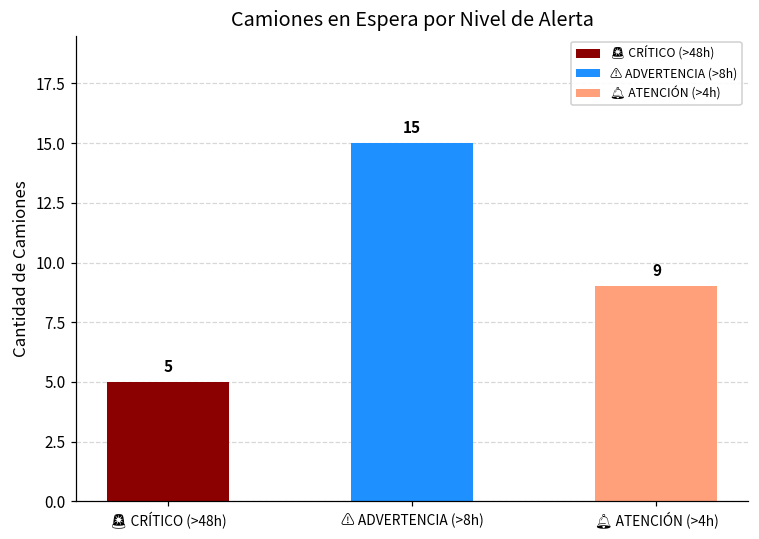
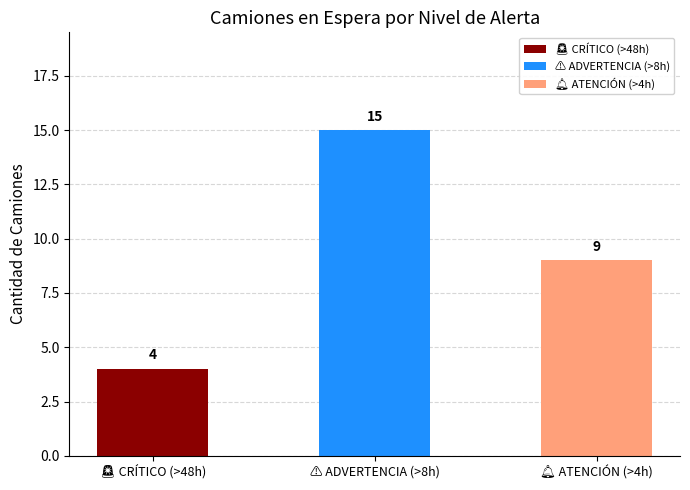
  {
-   "🚨 CRÍTICO (>48h)": 5,
+   "🚨 CRÍTICO (>48h)": 4,
    "⚠️ ADVERTENCIA (>8h)": 15,
    "🔔 ATENCIÓN (>4h)": 9
  }
